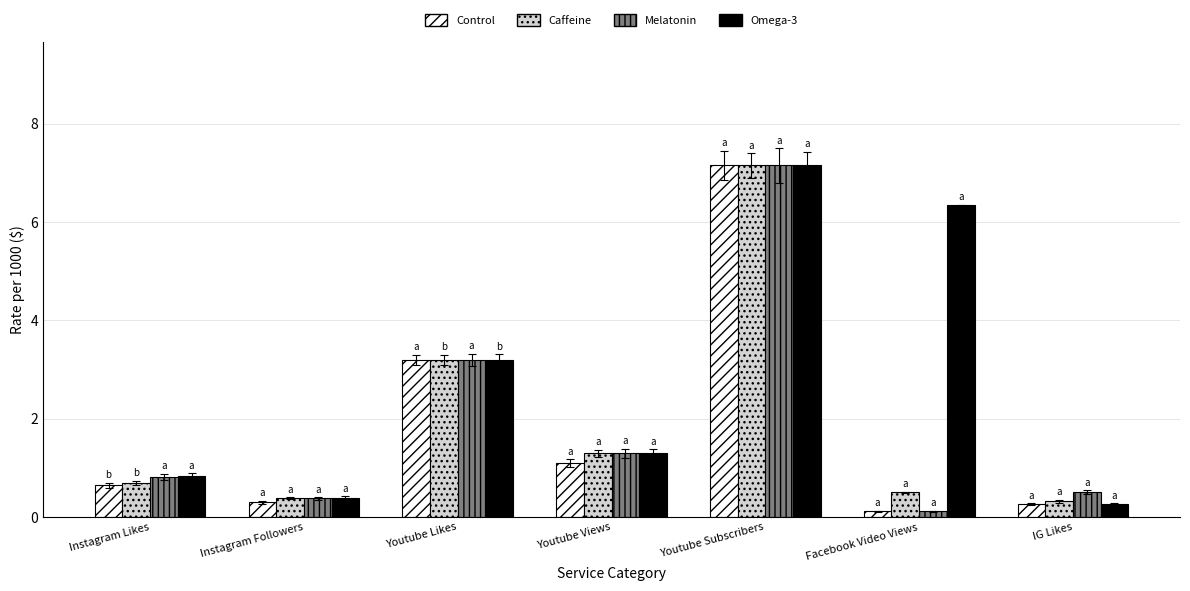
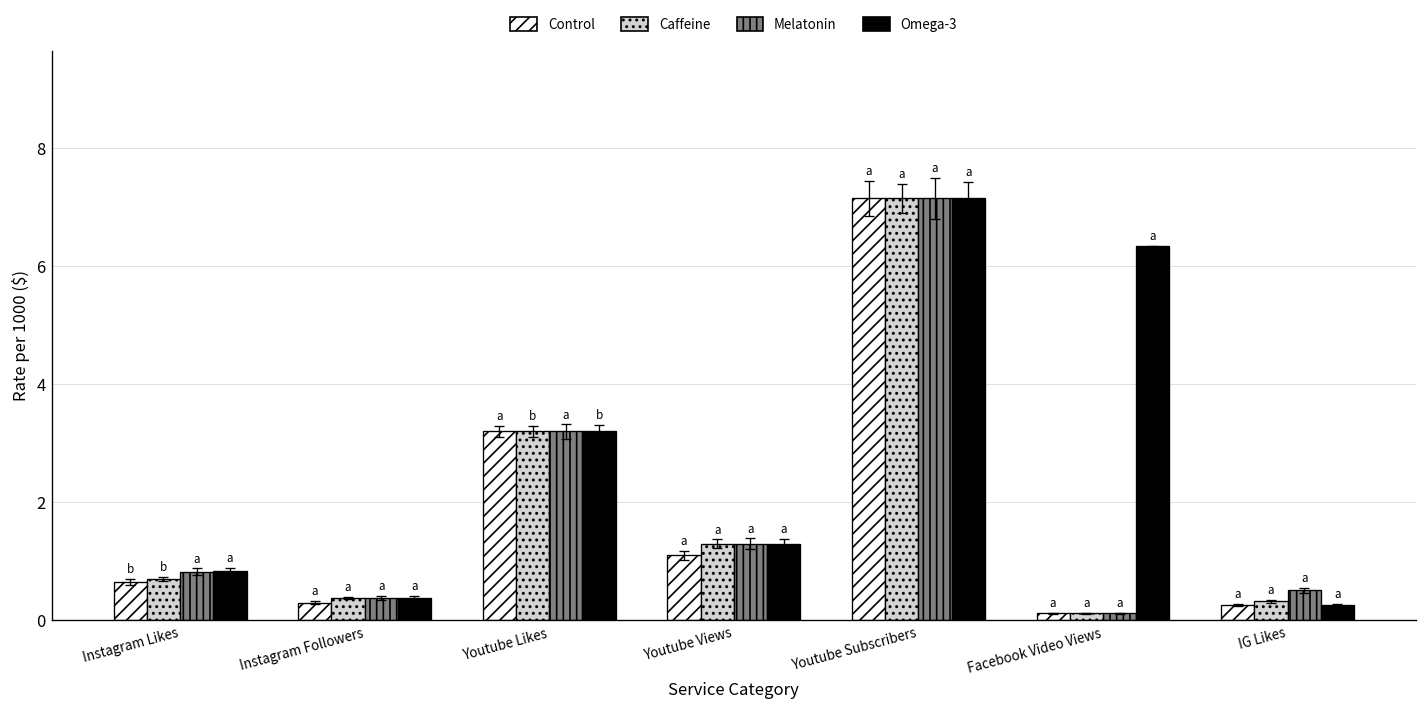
  {
    "Control": {
      "Instagram Likes": 0.7,
      "Instagram Followers": 0.3,
      "Youtube Likes": 3.2,
      "Youtube Views": 1.1,
      "Youtube Subscribers": 7.2,
      "Facebook Video Views": 0.1,
      "IG Likes": 0.3
    },
    "Caffeine": {
      "Instagram Likes": 0.7,
      "Instagram Followers": 0.4,
      "Youtube Likes": 3.2,
      "Youtube Views": 1.3,
      "Youtube Subscribers": 7.2,
-     "Facebook Video Views": 0.5,
+     "Facebook Video Views": 0.1,
      "IG Likes": 0.3
    },
    "Melatonin": {
      "Instagram Likes": 0.8,
      "Instagram Followers": 0.4,
      "Youtube Likes": 3.2,
      "Youtube Views": 1.3,
      "Youtube Subscribers": 7.2,
      "Facebook Video Views": 0.1,
      "IG Likes": 0.5
    },
    "Omega-3": {
      "Instagram Likes": 0.8,
      "Instagram Followers": 0.4,
      "Youtube Likes": 3.2,
      "Youtube Views": 1.3,
      "Youtube Subscribers": 7.2,
      "Facebook Video Views": 6.3,
      "IG Likes": 0.3
    }
  }
